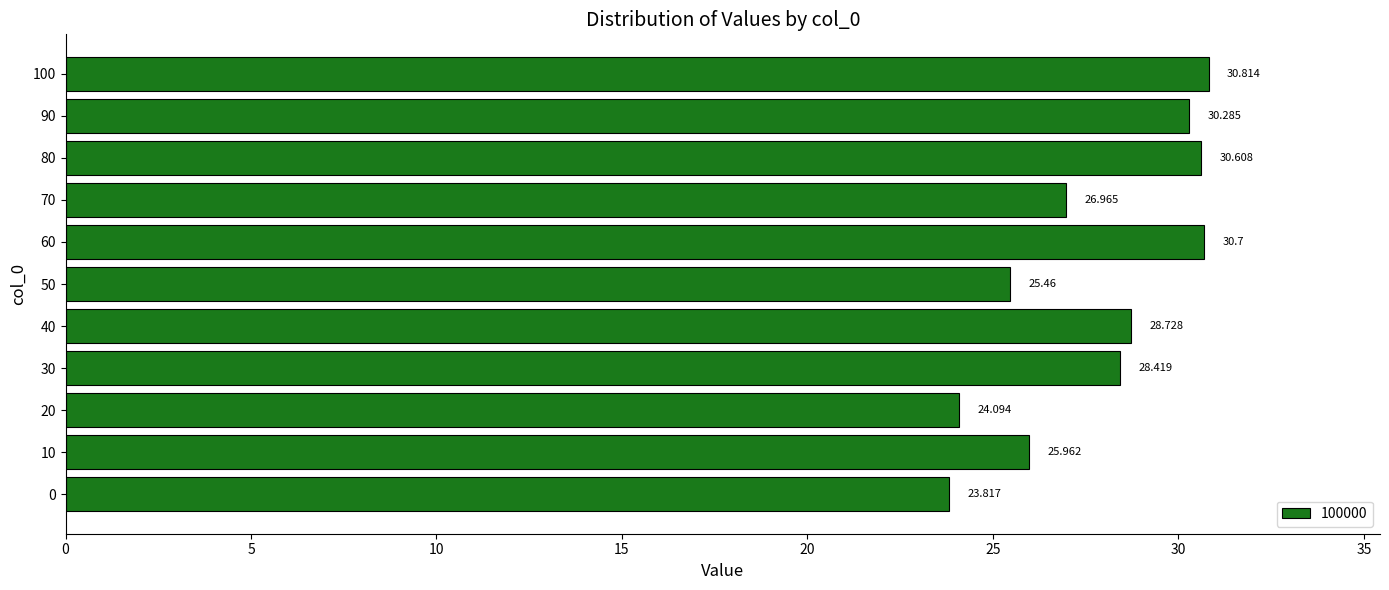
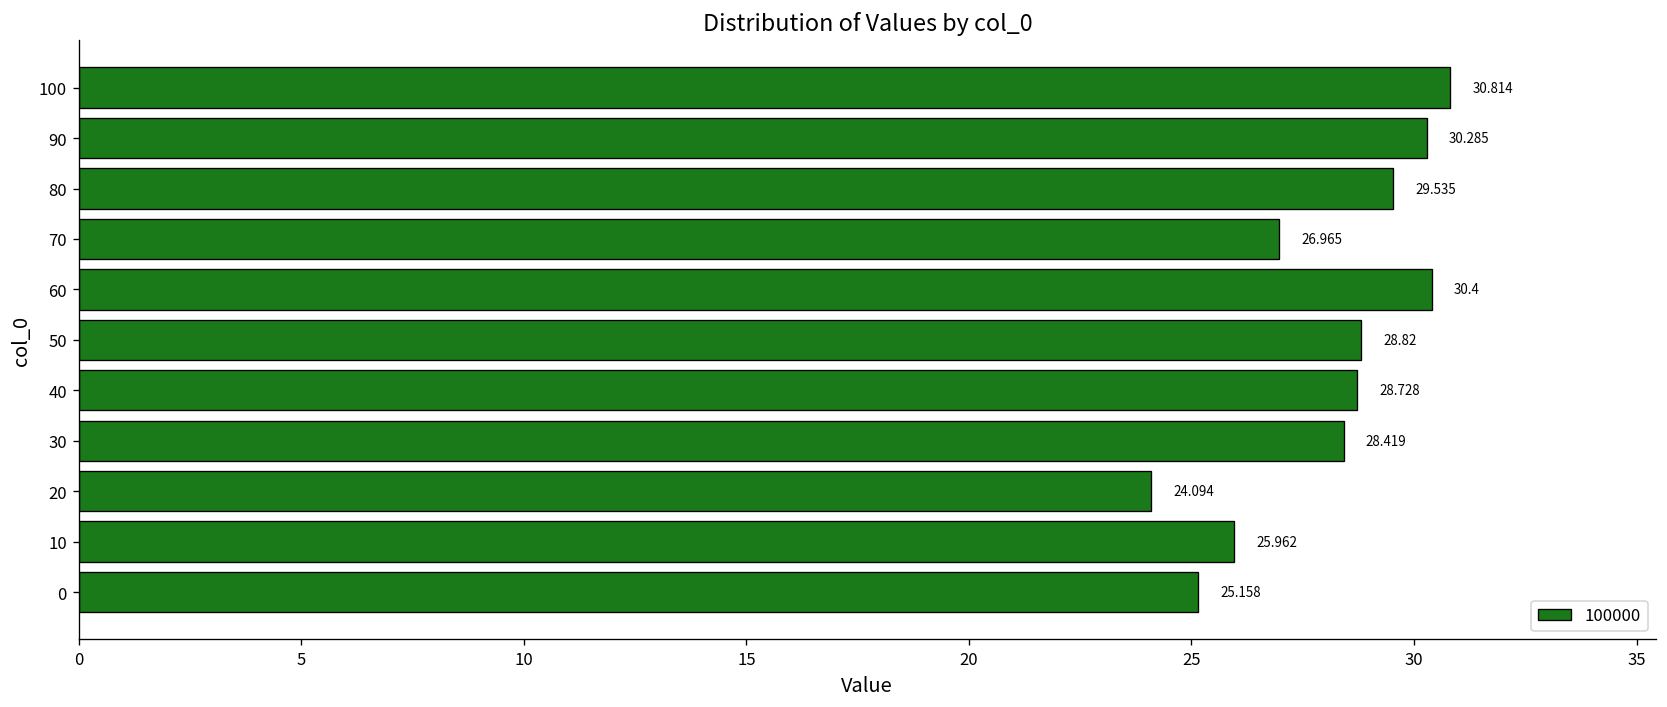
  {
    "100": 30.814,
    "90": 30.285,
-   "80": 30.608,
+   "80": 29.535,
    "70": 26.965,
-   "60": 30.7,
-   "50": 25.46,
+   "60": 30.4,
+   "50": 28.82,
    "40": 28.728,
    "30": 28.419,
    "20": 24.094,
    "10": 25.962,
-   "0": 23.817
+   "0": 25.158
  }
